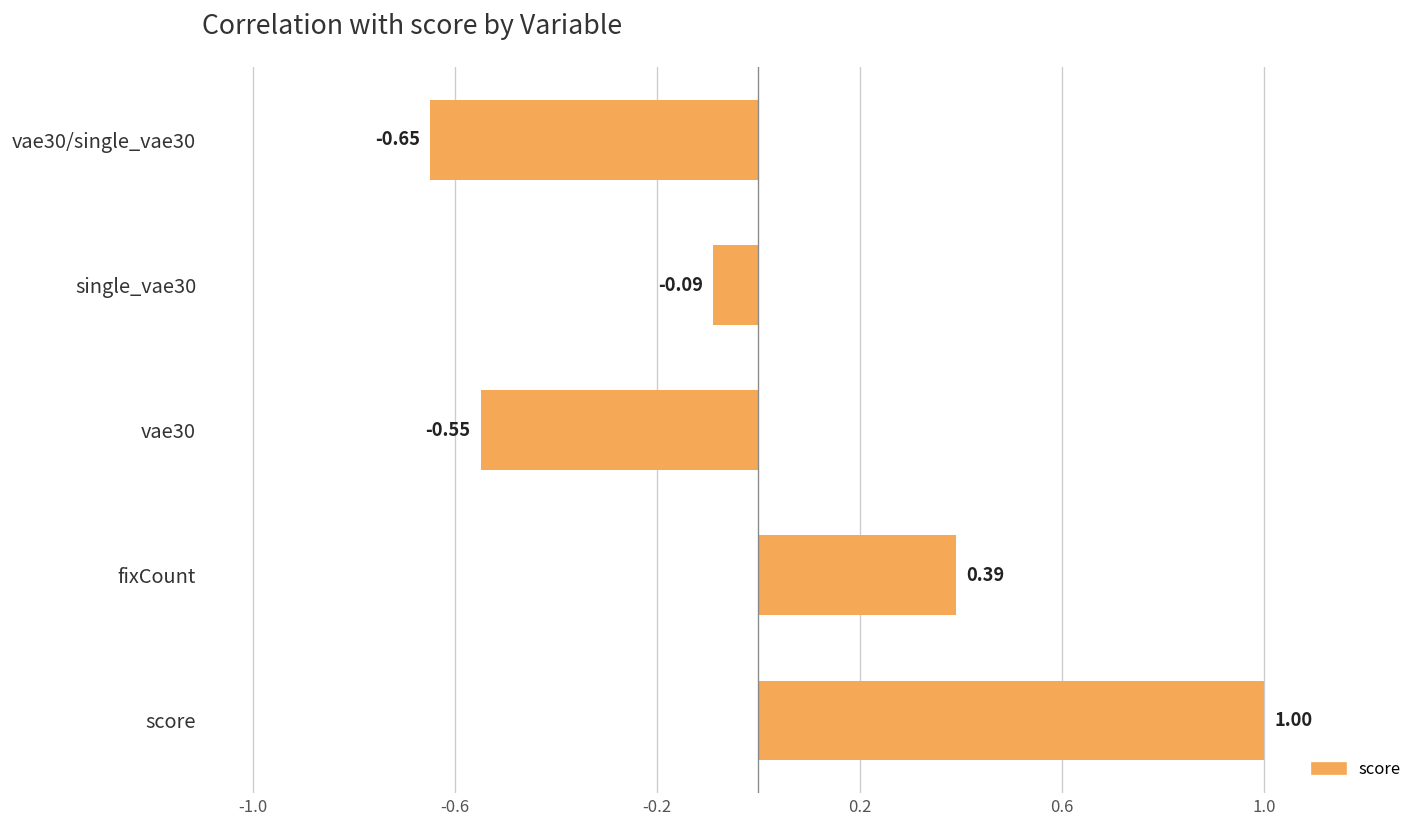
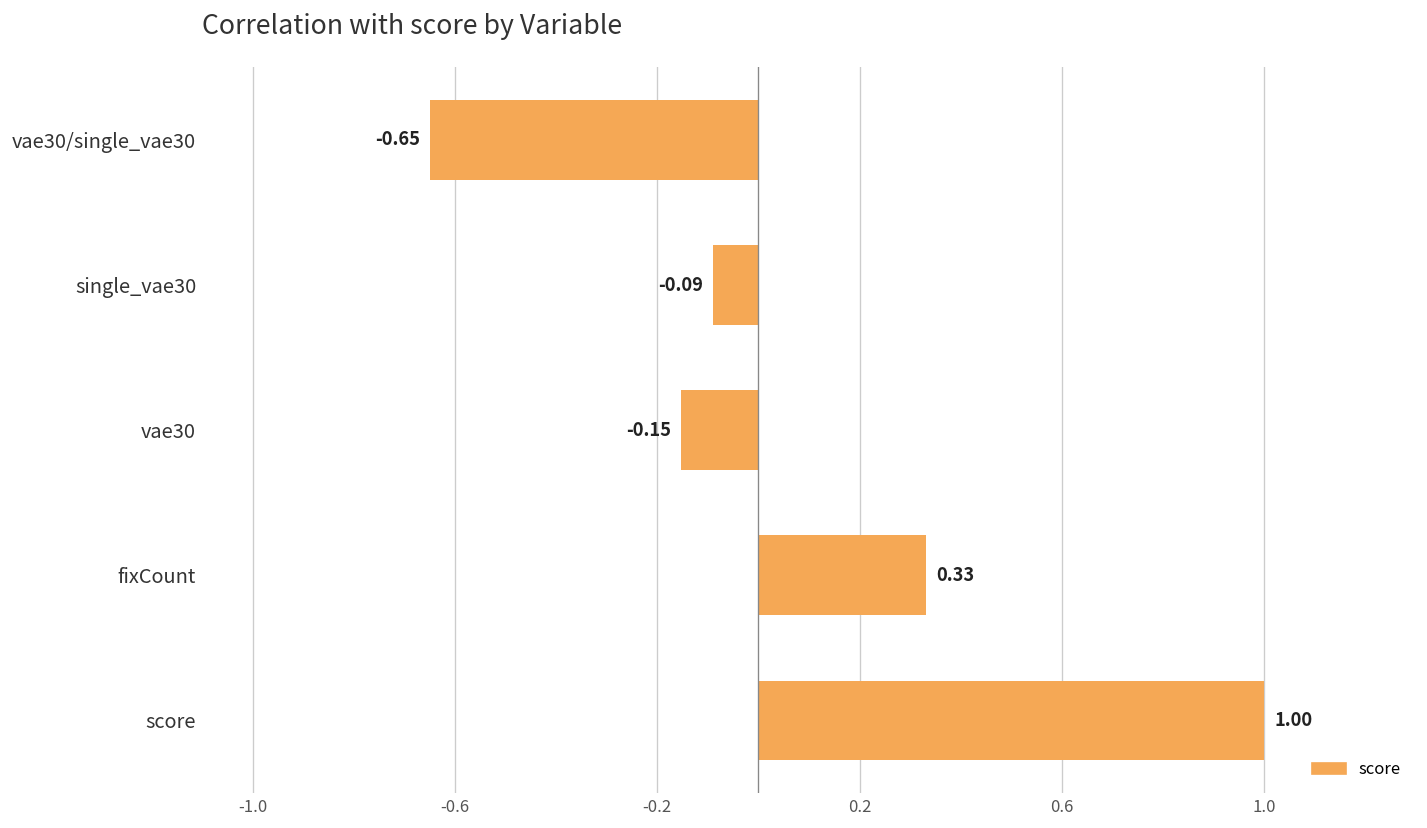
  {
    "vae30/single_vae30": -0.65,
    "single_vae30": -0.09,
-   "vae30": -0.55,
-   "fixCount": 0.39,
+   "vae30": -0.15,
+   "fixCount": 0.33,
    "score": 1.00
  }
